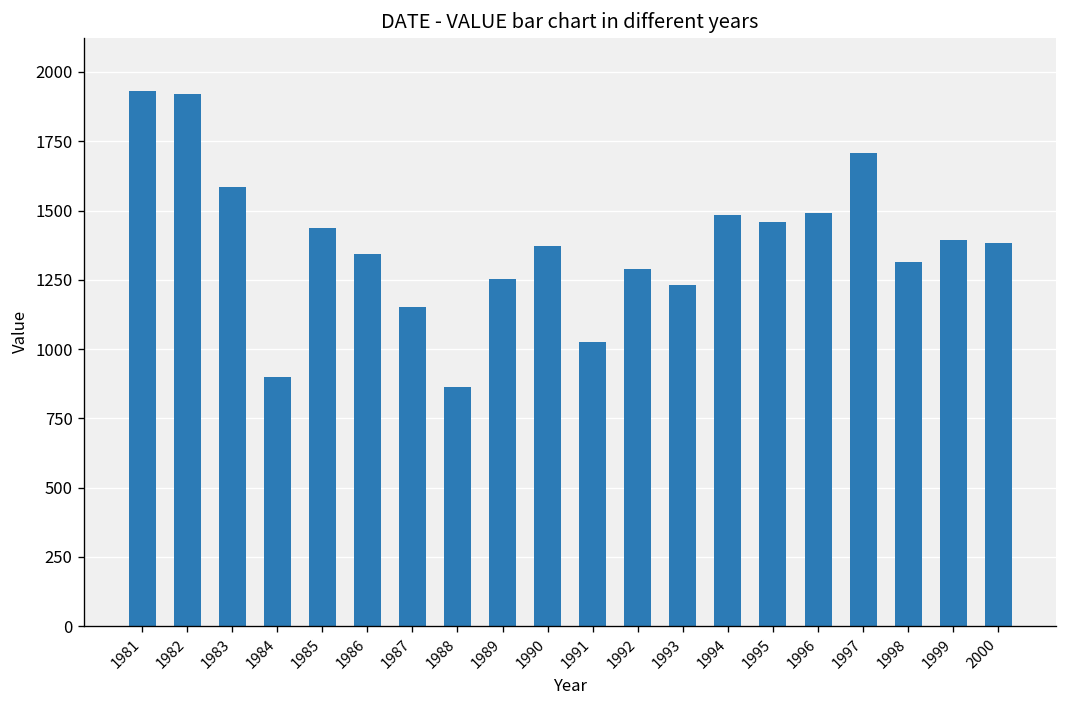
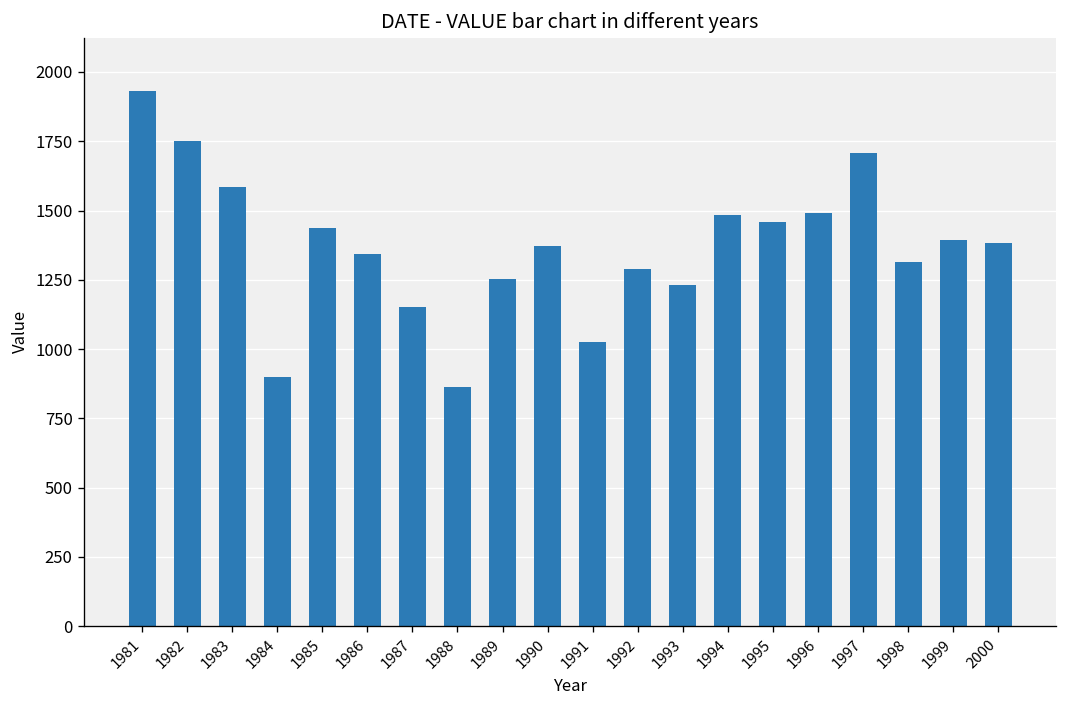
  {
    "1981": 1930,
-   "1982": 1920,
+   "1982": 1750,
    "1983": 1590,
    "1984": 900,
    "1985": 1440,
    "1986": 1340,
    "1987": 1150,
    "1988": 860,
    "1989": 1250,
    "1990": 1370,
    "1991": 1020,
    "1992": 1290,
    "1993": 1230,
    "1994": 1490,
    "1995": 1460,
    "1996": 1490,
    "1997": 1710,
    "1998": 1320,
    "1999": 1400,
    "2000": 1380
  }
